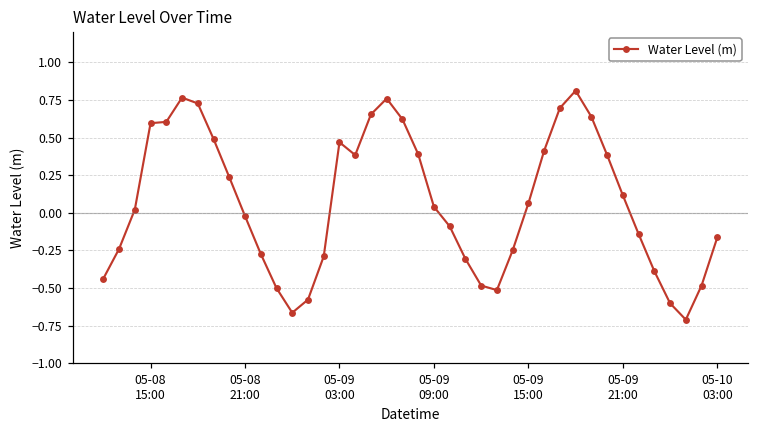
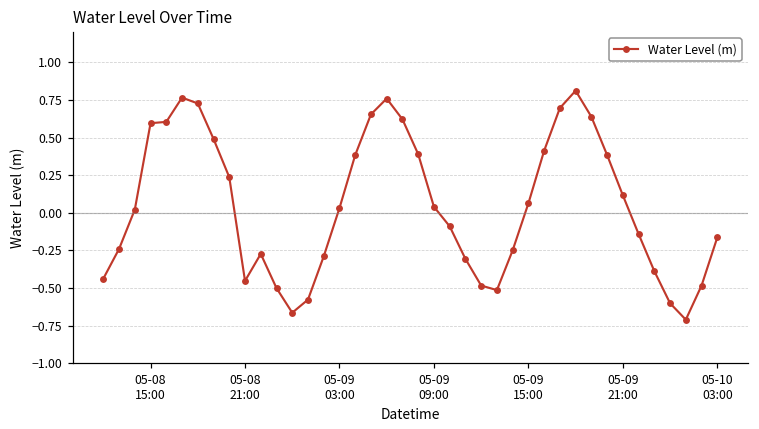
  {
    "05-08 15:00": 0.60,
-   "05-08 21:00": -0.02,
-   "05-09 03:00": 0.47,
+   "05-08 21:00": -0.45,
+   "05-09 03:00": 0.03,
    "05-09 09:00": 0.04,
    "05-09 15:00": 0.06,
    "05-09 21:00": 0.12,
    "05-10 03:00": -0.16
  }
